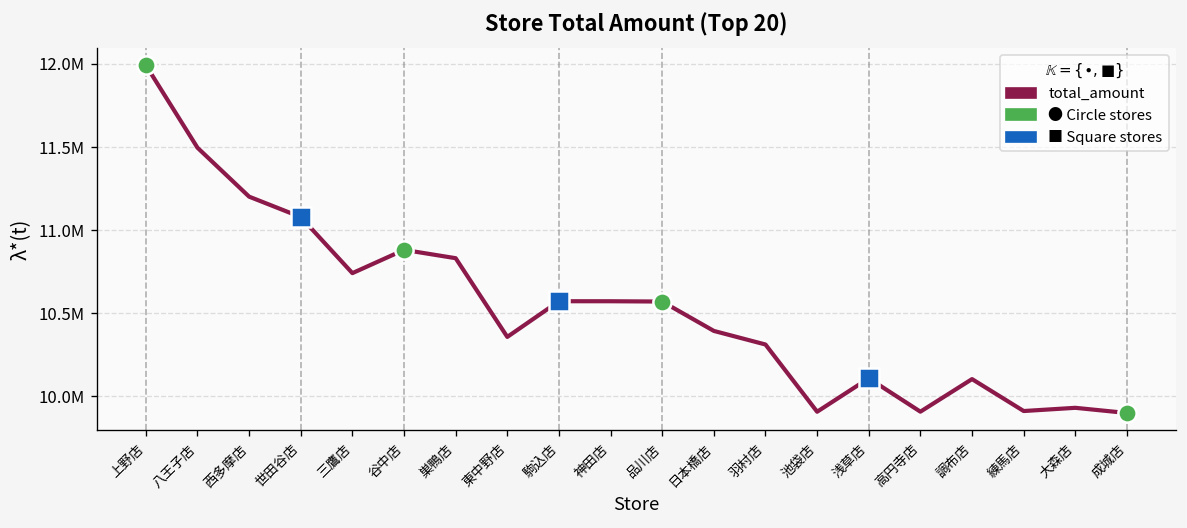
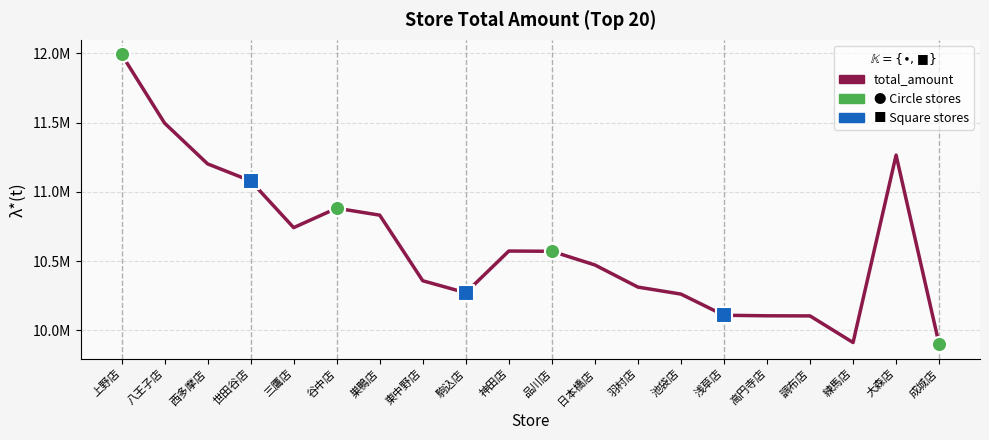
  {
    "total_amount": {
      "八王子店": 11500000,
      "西多摩店": 11200000,
      "三鷹店": 10740000,
      "巣鴨店": 10830000,
      "東中野店": 10360000,
-     "駒込店": 10570000,
+     "駒込店": 10270000,
      "神田店": 10570000,
-     "日本橋店": 10390000,
+     "日本橋店": 10470000,
      "羽村店": 10310000,
-     "池袋店": 9910000,
-     "高円寺店": 9910000,
+     "池袋店": 10260000,
+     "高円寺店": 10110000,
      "調布店": 10100000,
      "練馬店": 9910000,
-     "大森店": 9930000
+     "大森店": 11260000
    }
  }
